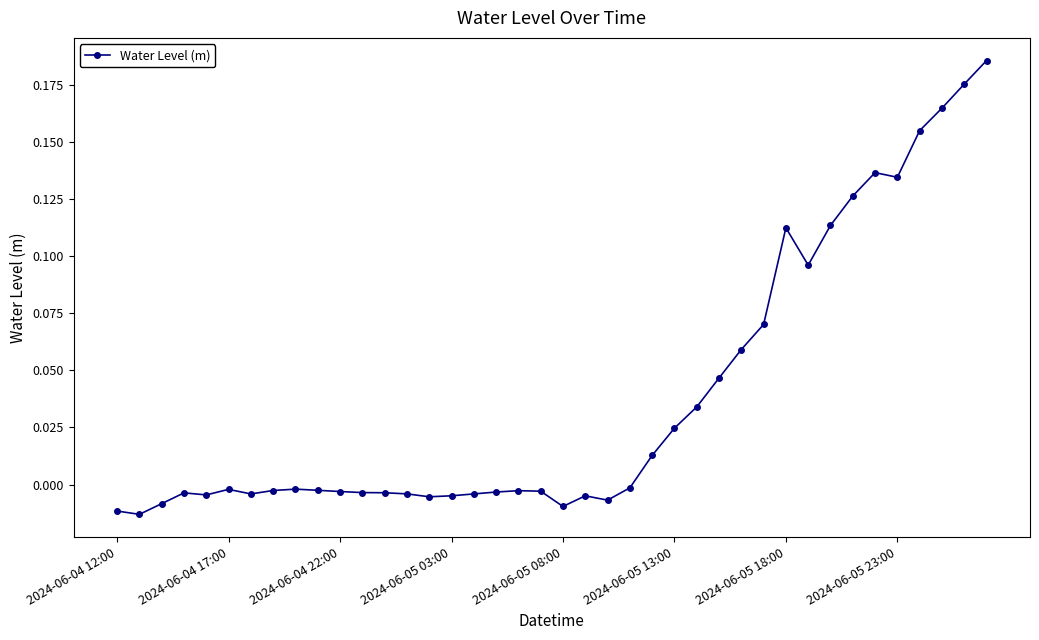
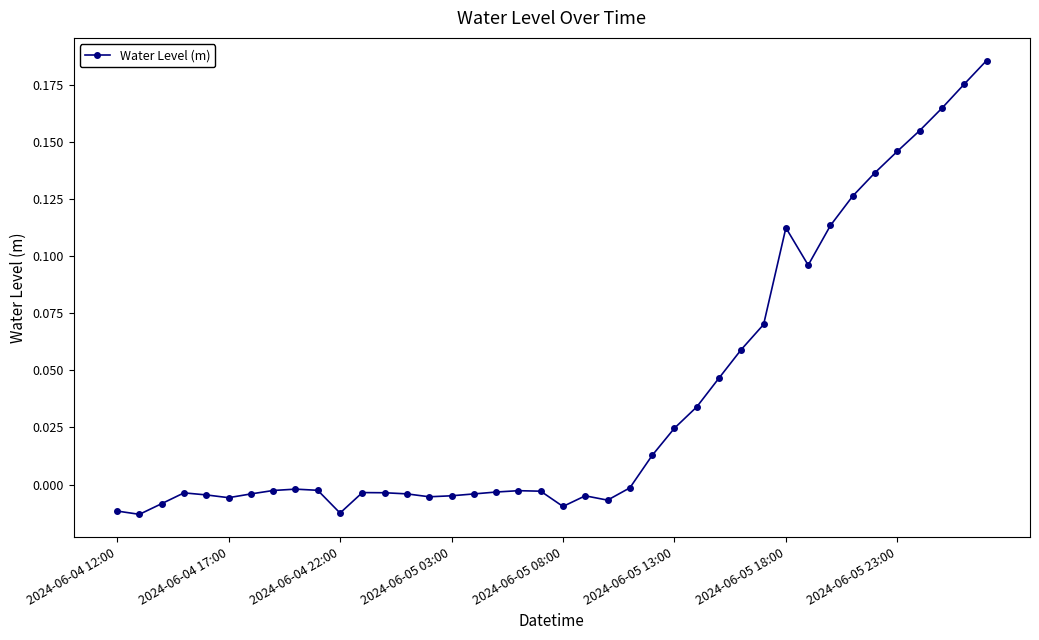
  {
    "2024-06-04 12:00": -0.012,
-   "2024-06-04 17:00": -0.002,
-   "2024-06-04 22:00": -0.003,
+   "2024-06-04 17:00": -0.006,
+   "2024-06-04 22:00": -0.012,
    "2024-06-05 03:00": -0.005,
    "2024-06-05 08:00": -0.010,
    "2024-06-05 13:00": 0.025,
    "2024-06-05 18:00": 0.112,
-   "2024-06-05 23:00": 0.134
+   "2024-06-05 23:00": 0.146
  }
